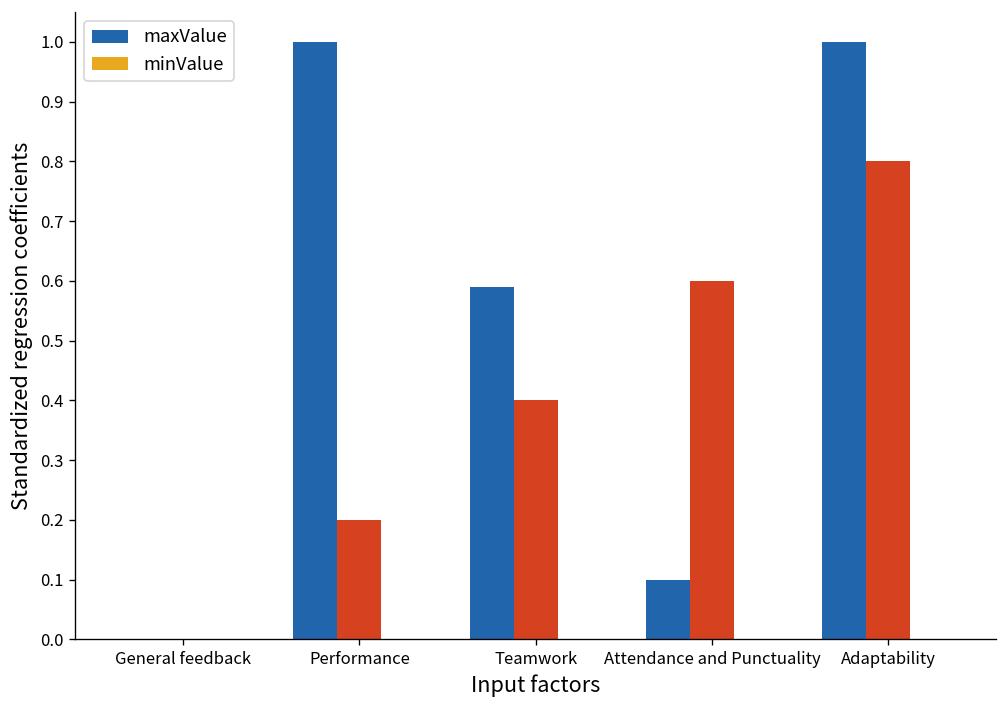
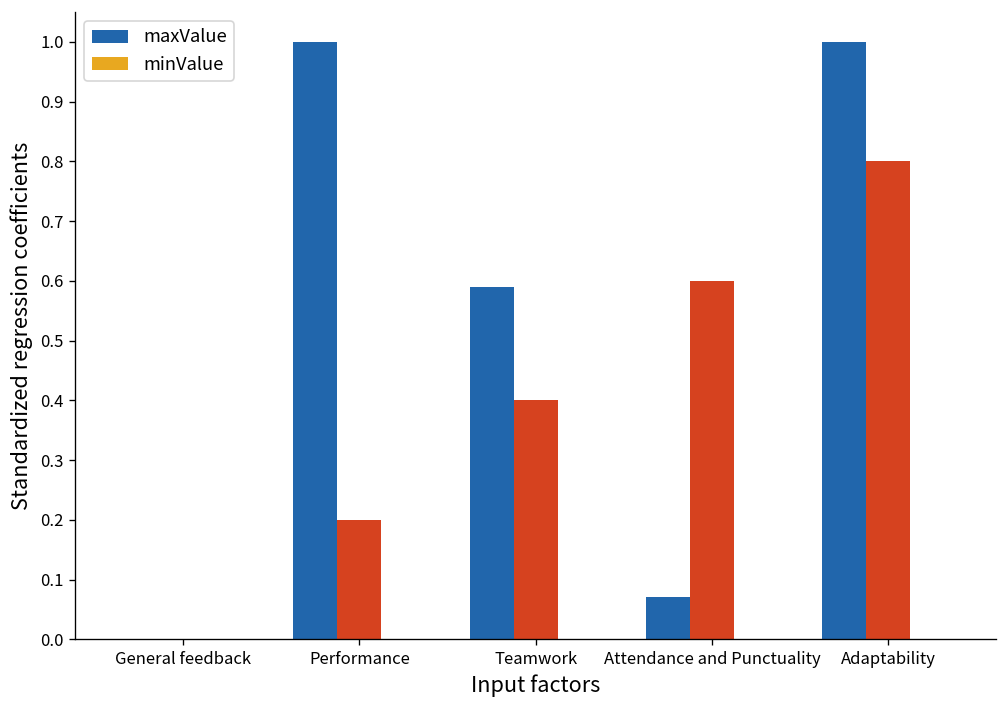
  {
    "maxValue": {
      "General feedback": 0.00,
      "Performance": 1.00,
      "Teamwork": 0.59,
-     "Attendance and Punctuality": 0.10,
+     "Attendance and Punctuality": 0.07,
      "Adaptability": 1.00
    },
    "minValue": {
      "General feedback": 0.00,
      "Performance": 0.00,
      "Teamwork": 0.00,
      "Attendance and Punctuality": 0.00,
      "Adaptability": 0.00
    }
  }
